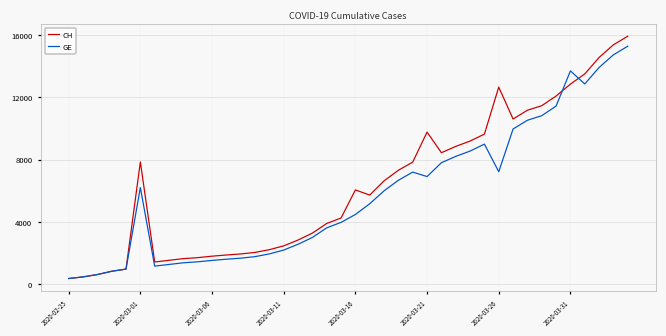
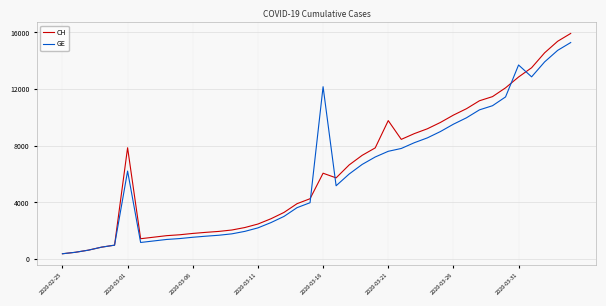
  {
    "CH": {
      "2020-03-01": 7900,
      "2020-03-06": 1800,
      "2020-03-11": 2500,
      "2020-03-16": 6100,
      "2020-03-21": 9800,
-     "2020-03-26": 12700,
+     "2020-03-26": 10200,
      "2020-03-31": 12900
    },
    "GE": {
      "2020-03-01": 6200,
      "2020-03-06": 1500,
      "2020-03-11": 2200,
-     "2020-03-16": 4500,
-     "2020-03-21": 6900,
-     "2020-03-26": 7200,
+     "2020-03-16": 12200,
+     "2020-03-21": 7600,
+     "2020-03-26": 9500,
      "2020-03-31": 13700
    }
  }
